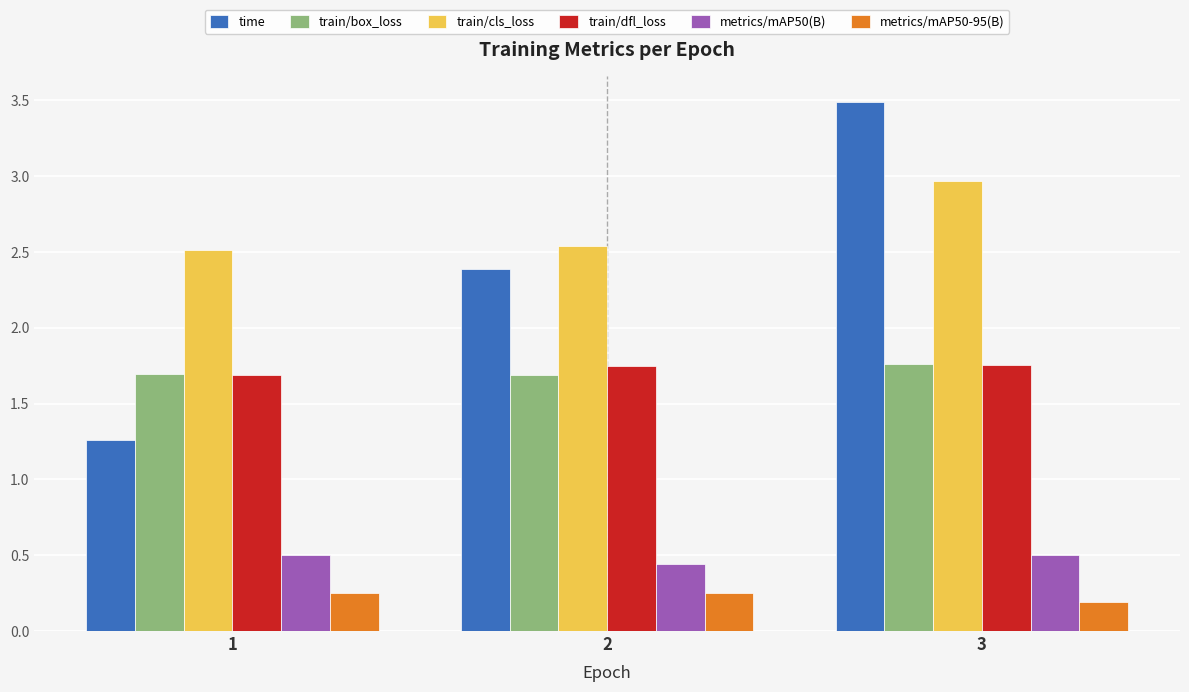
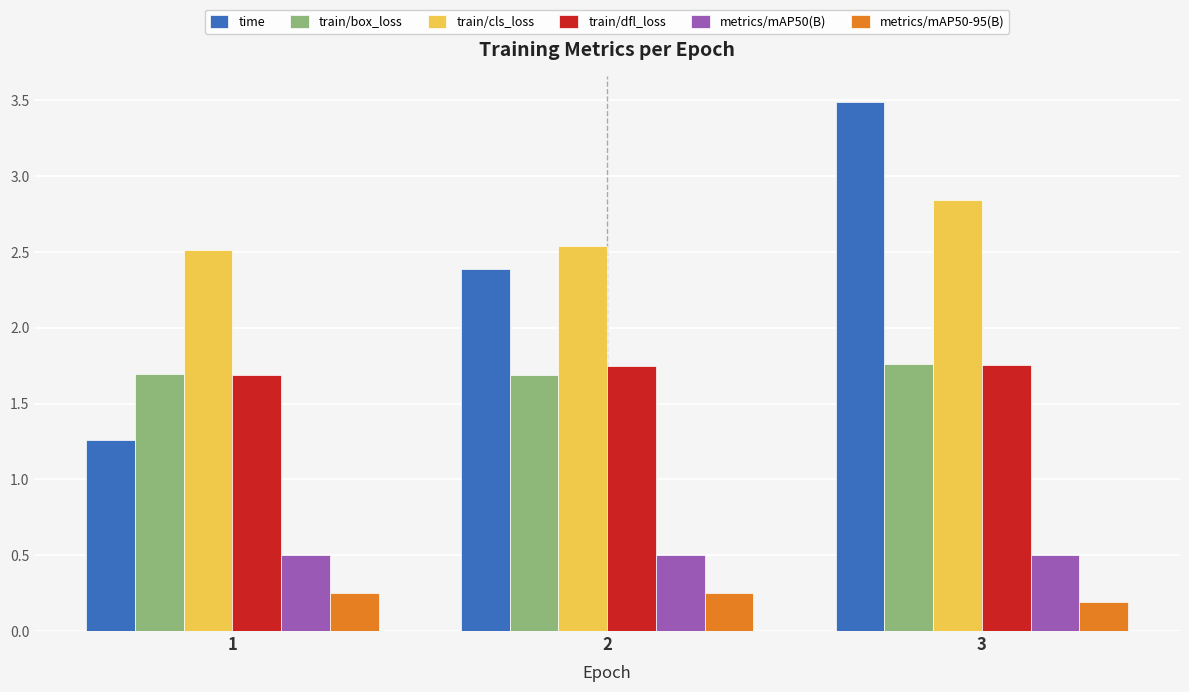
  {
    "time": {
      "1": 1.26,
      "2": 2.39,
      "3": 3.49
    },
    "train/box_loss": {
      "1": 1.69,
      "2": 1.69,
      "3": 1.76
    },
    "train/cls_loss": {
      "1": 2.51,
      "2": 2.54,
-     "3": 2.97
+     "3": 2.84
    },
    "train/dfl_loss": {
      "1": 1.69,
      "2": 1.75,
      "3": 1.76
    },
    "metrics/mAP50(B)": {
      "1": 0.50,
-     "2": 0.44,
+     "2": 0.50,
      "3": 0.50
    },
    "metrics/mAP50-95(B)": {
      "1": 0.25,
      "2": 0.25,
      "3": 0.19
    }
  }
